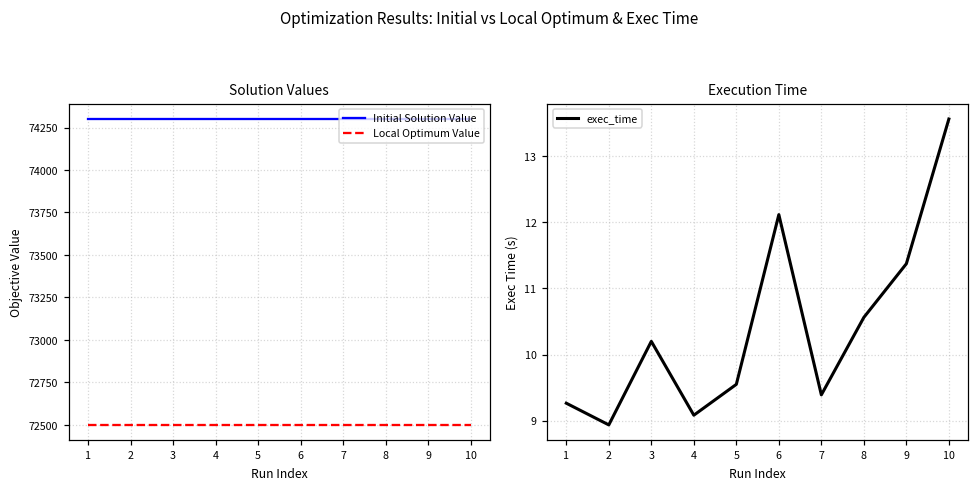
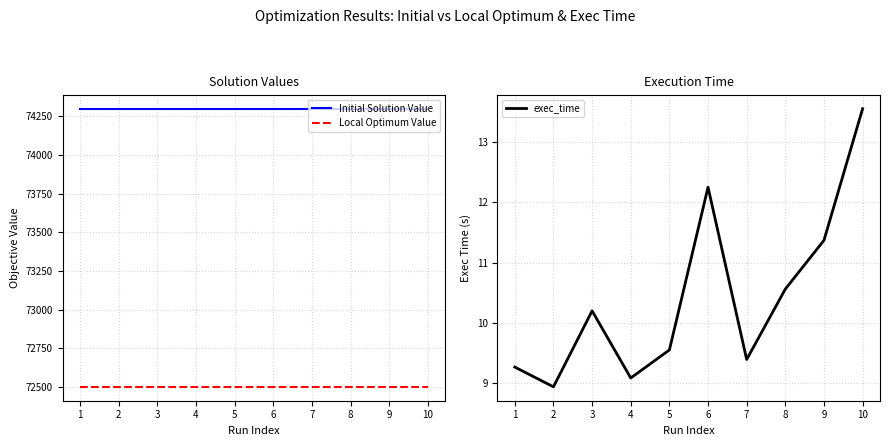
  {
    "Solution Values": {
      "Initial Solution Value": {
        "1": 74300,
        "2": 74300,
        "3": 74300,
        "4": 74300,
        "5": 74300,
        "6": 74300
      },
      "Local Optimum Value": {
        "1": 72500,
        "2": 72500,
        "3": 72500,
        "4": 72500,
        "5": 72500,
        "6": 72500,
        "7": 72500,
        "8": 72500,
        "9": 72500,
        "10": 72500
      }
    },
    "Execution Time": {
      "1": 9.3,
      "2": 8.9,
      "3": 10.2,
      "4": 9.1,
      "5": 9.5,
-     "6": 12.1,
+     "6": 12.3,
      "7": 9.4,
      "8": 10.6,
      "9": 11.4,
      "10": 13.6
    }
  }
